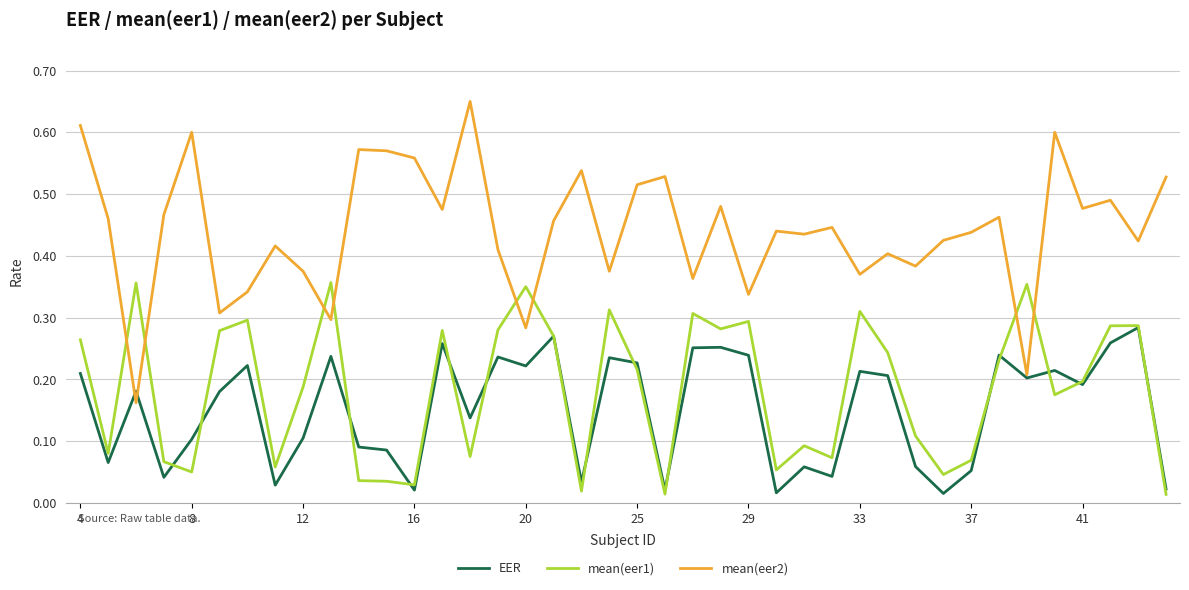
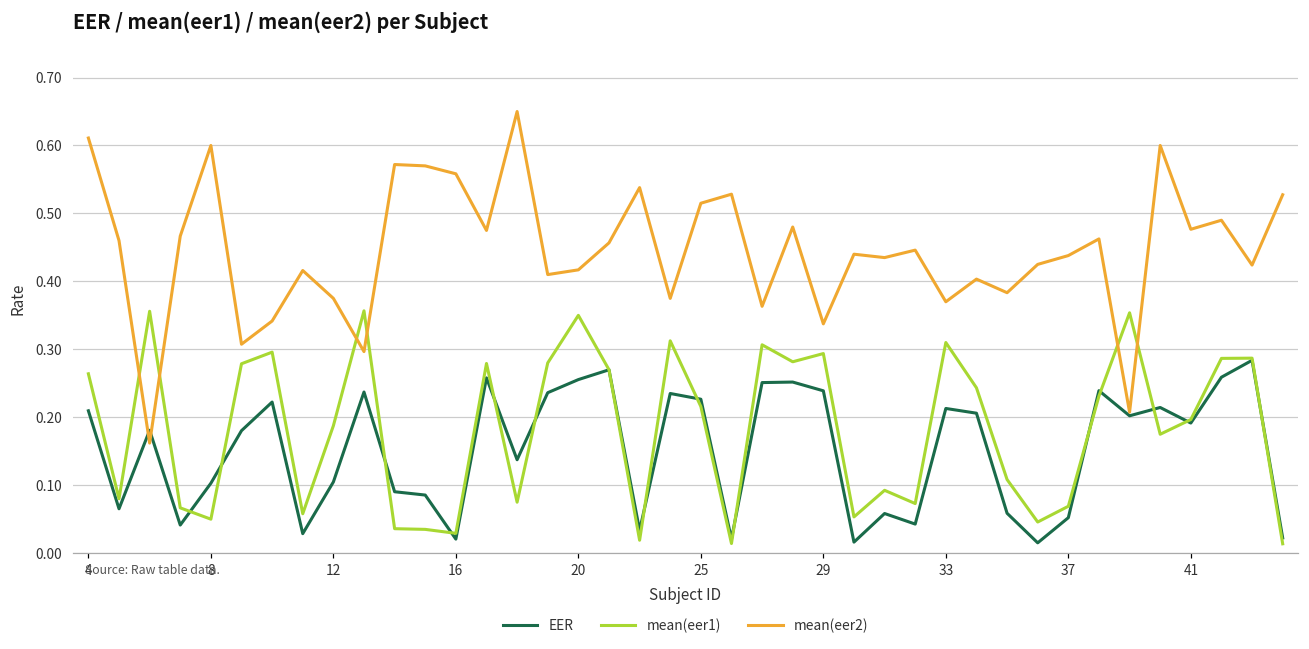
  {
    "EER": {
      "4": 0.21,
      "8": 0.10,
      "12": 0.10,
      "16": 0.02,
-     "20": 0.22,
+     "20": 0.26,
      "41": 0.19
    },
    "mean(eer1)": {
      "4": 0.26,
      "8": 0.05,
      "12": 0.19,
      "16": 0.03,
      "20": 0.35,
      "41": 0.20
    },
    "mean(eer2)": {
      "4": 0.61,
      "8": 0.60,
      "12": 0.38,
      "16": 0.56,
-     "20": 0.28,
+     "20": 0.42,
      "41": 0.48
    }
  }
